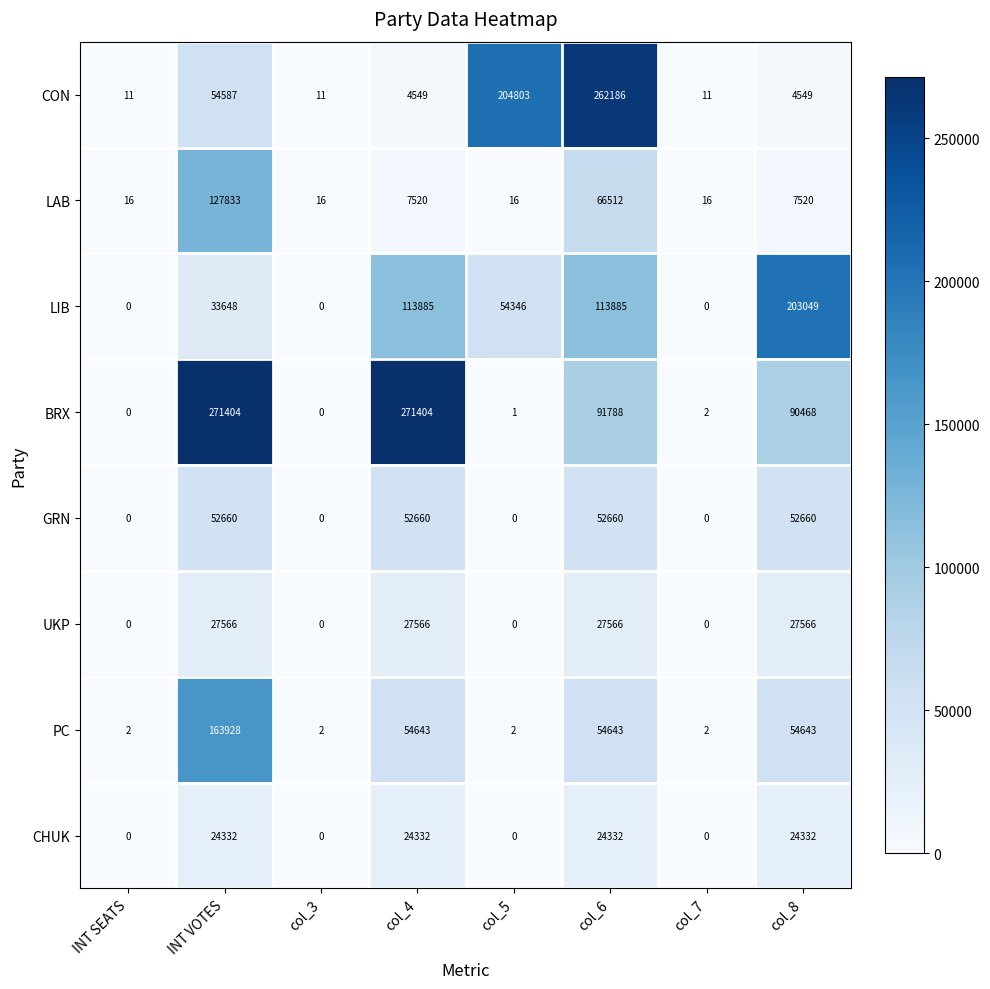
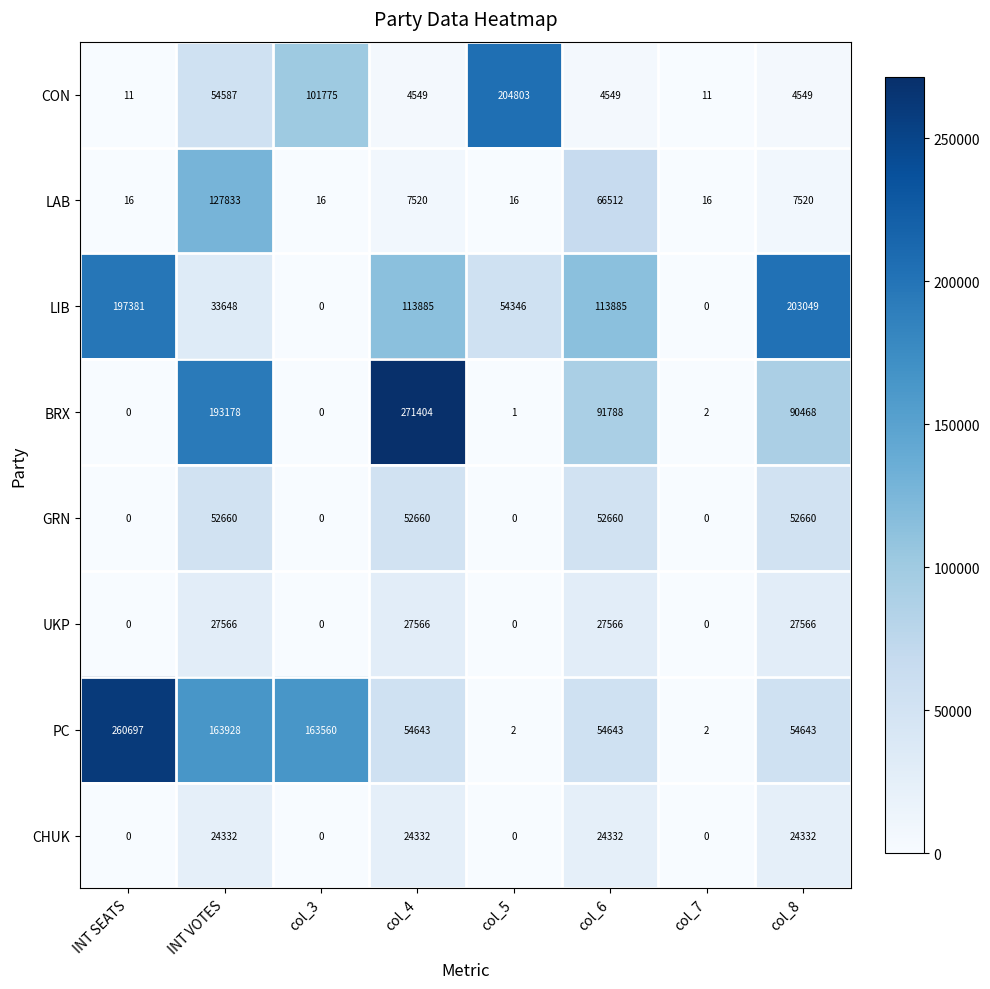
  {
    "CON": {
      "INT SEATS": 11,
      "INT VOTES": 54587,
-     "col_3": 11,
+     "col_3": 101775,
      "col_4": 4549,
      "col_5": 204803,
-     "col_6": 262186,
+     "col_6": 4549,
      "col_7": 11,
      "col_8": 4549
    },
    "LAB": {
      "INT SEATS": 16,
      "INT VOTES": 127833,
      "col_3": 16,
      "col_4": 7520,
      "col_5": 16,
      "col_6": 66512,
      "col_7": 16,
      "col_8": 7520
    },
    "LIB": {
-     "INT SEATS": 0,
+     "INT SEATS": 197381,
      "INT VOTES": 33648,
      "col_3": 0,
      "col_4": 113885,
      "col_5": 54346,
      "col_6": 113885,
      "col_7": 0,
      "col_8": 203049
    },
    "BRX": {
      "INT SEATS": 0,
-     "INT VOTES": 271404,
+     "INT VOTES": 193178,
      "col_3": 0,
      "col_4": 271404,
      "col_5": 1,
      "col_6": 91788,
      "col_7": 2,
      "col_8": 90468
    },
    "GRN": {
      "INT SEATS": 0,
      "INT VOTES": 52660,
      "col_3": 0,
      "col_4": 52660,
      "col_5": 0,
      "col_6": 52660,
      "col_7": 0,
      "col_8": 52660
    },
    "UKP": {
      "INT SEATS": 0,
      "INT VOTES": 27566,
      "col_3": 0,
      "col_4": 27566,
      "col_5": 0,
      "col_6": 27566,
      "col_7": 0,
      "col_8": 27566
    },
    "PC": {
-     "INT SEATS": 2,
+     "INT SEATS": 260697,
      "INT VOTES": 163928,
-     "col_3": 2,
+     "col_3": 163560,
      "col_4": 54643,
      "col_5": 2,
      "col_6": 54643,
      "col_7": 2,
      "col_8": 54643
    },
    "CHUK": {
      "INT SEATS": 0,
      "INT VOTES": 24332,
      "col_3": 0,
      "col_4": 24332,
      "col_5": 0,
      "col_6": 24332,
      "col_7": 0,
      "col_8": 24332
    }
  }
